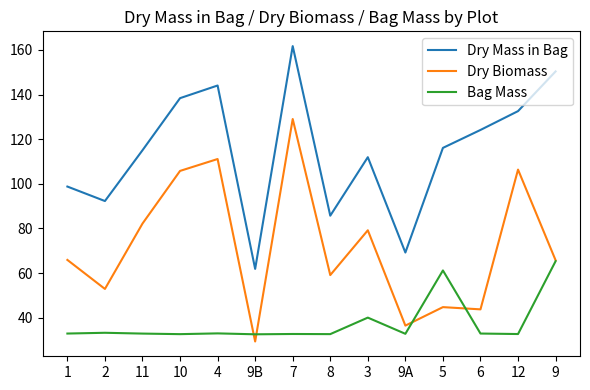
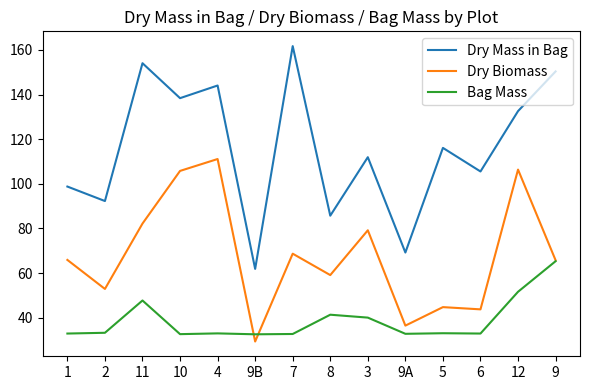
  {
    "Dry Mass in Bag": {
      "1": 99,
      "2": 92,
-     "11": 115,
+     "11": 154,
      "10": 138,
      "4": 144,
      "9B": 62,
      "7": 162,
      "8": 86,
      "3": 112,
      "9A": 69,
      "5": 116,
-     "6": 124,
+     "6": 106,
      "12": 133
    },
    "Dry Biomass": {
      "1": 66,
      "2": 53,
      "11": 82,
      "10": 106,
      "4": 111,
      "9B": 29,
-     "7": 129,
+     "7": 69,
      "8": 59,
      "3": 79,
      "9A": 36,
      "5": 45,
      "6": 44,
      "12": 106
    },
    "Bag Mass": {
      "1": 33,
      "2": 33,
-     "11": 33,
+     "11": 48,
      "10": 33,
      "4": 33,
      "9B": 33,
      "7": 33,
-     "8": 33,
+     "8": 41,
      "3": 40,
      "9A": 33,
-     "5": 61,
+     "5": 33,
      "6": 33,
-     "12": 33
+     "12": 52
    }
  }
